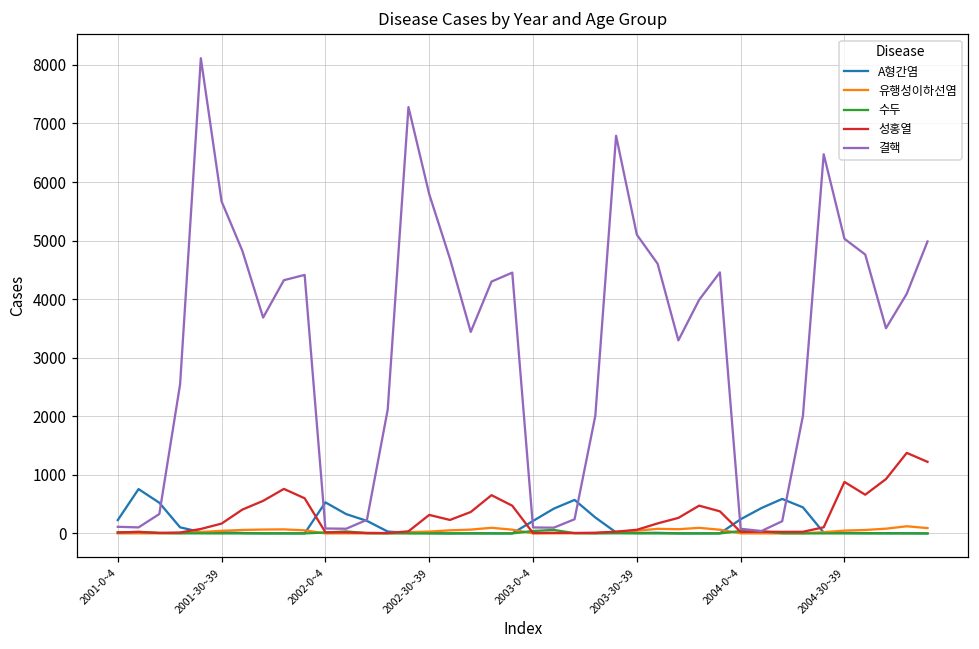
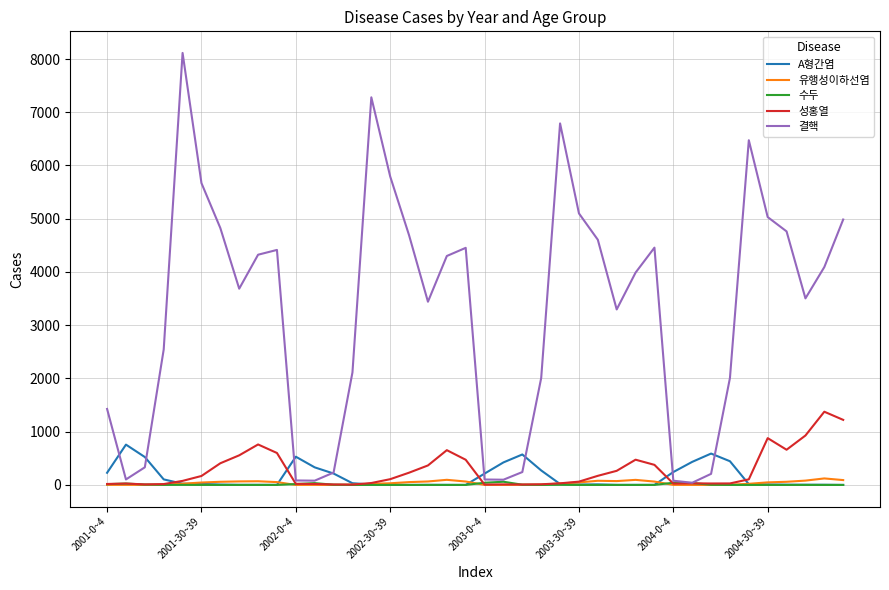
  {
    "A형간염": {
      "2001-0~4": 200,
      "2002-0~4": 500,
      "2003-0~4": 200,
      "2004-0~4": 200
    },
    "성홍열": {
      "2001-30~39": 200,
-     "2002-30~39": 300,
+     "2002-30~39": 100,
      "2004-30~39": 900
    },
    "결핵": {
-     "2001-0~4": 100,
+     "2001-0~4": 1400,
      "2001-30~39": 5700,
      "2002-0~4": 100,
      "2002-30~39": 5800,
      "2003-0~4": 100,
      "2003-30~39": 5100,
      "2004-30~39": 5000
    }
  }
